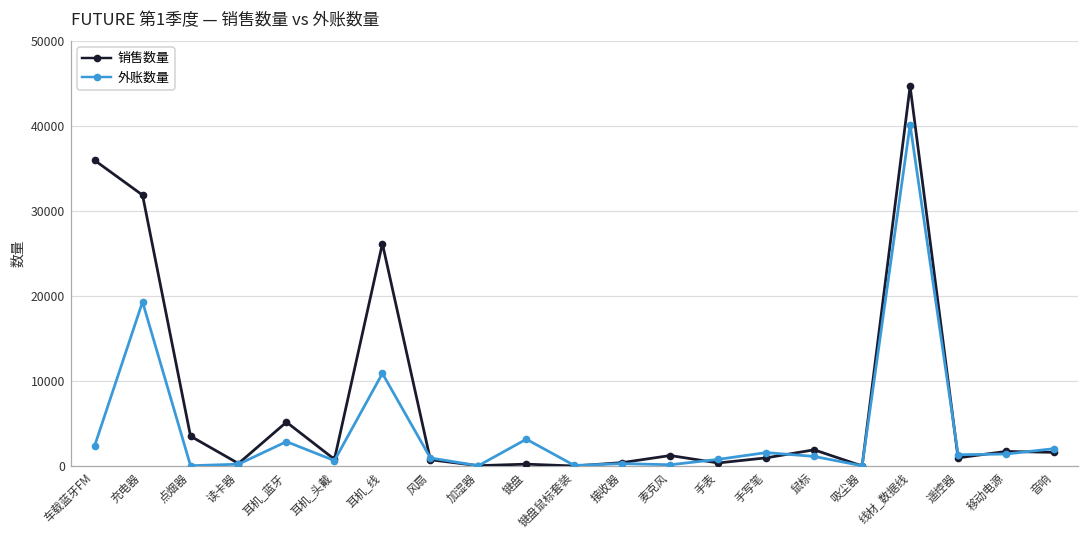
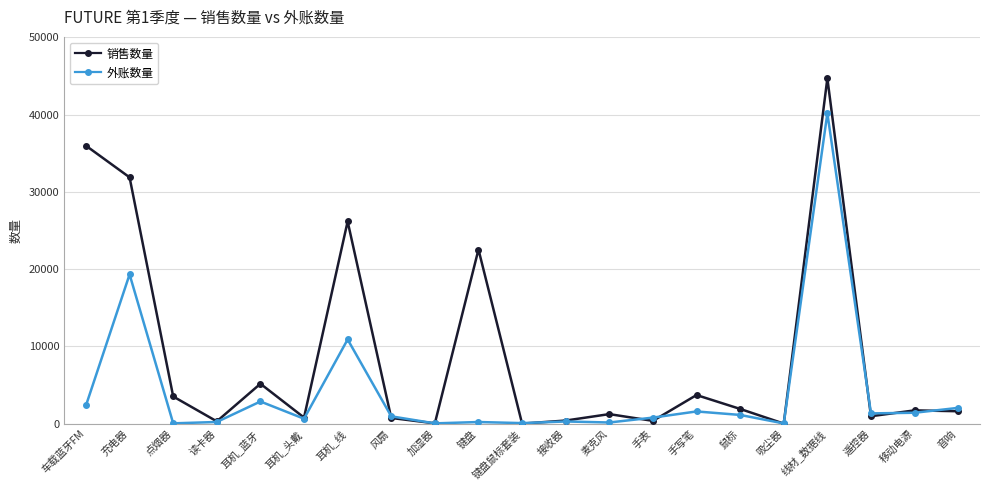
  {
    "销售数量": {
      "车载蓝牙FM": 36000,
      "充电器": 32000,
      "点烟器": 4000,
      "耳机_蓝牙": 5000,
      "耳机_线": 26000,
-     "键盘": 0,
+     "键盘": 23000,
      "麦克风": 1000,
      "手表": 0,
-     "手写笔": 1000,
+     "手写笔": 4000,
      "鼠标": 2000,
      "线材_数据线": 45000,
      "遥控器": 1000,
      "音响": 2000
    },
    "外账数量": {
      "车载蓝牙FM": 2000,
      "充电器": 19000,
      "点烟器": 0,
      "耳机_蓝牙": 3000,
      "耳机_线": 11000,
-     "键盘": 3000,
+     "键盘": 0,
      "麦克风": 0,
      "手表": 1000,
      "手写笔": 2000,
      "鼠标": 1000,
      "线材_数据线": 40000,
      "遥控器": 1000,
      "音响": 2000
    }
  }
